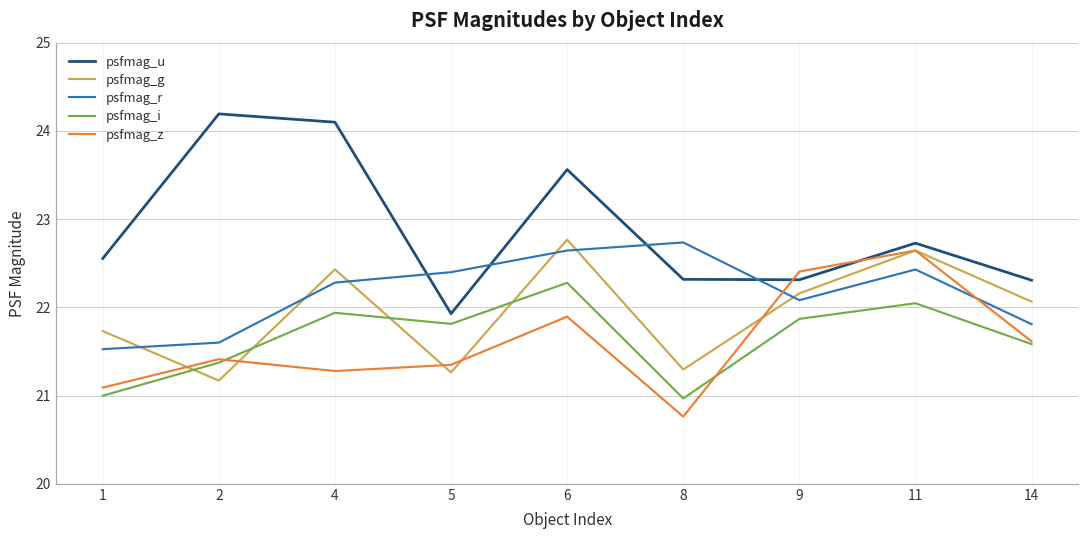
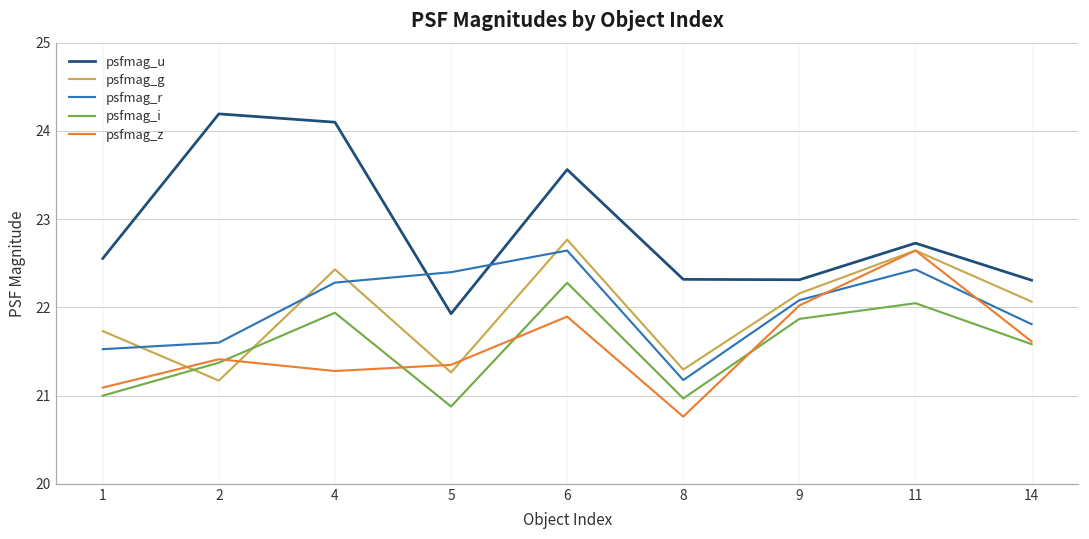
  {
    "psfmag_u": {
      "1": 22.6,
      "2": 24.2,
      "4": 24.1,
      "5": 21.9,
      "6": 23.6,
      "8": 22.3,
      "9": 22.3,
      "11": 22.7,
      "14": 22.3
    },
    "psfmag_g": {
      "1": 21.7,
      "2": 21.2,
      "4": 22.4,
      "5": 21.3,
      "6": 22.8,
      "8": 21.3,
      "9": 22.2,
      "14": 22.1
    },
    "psfmag_r": {
      "1": 21.5,
      "2": 21.6,
      "4": 22.3,
      "5": 22.4,
      "6": 22.6,
-     "8": 22.7,
+     "8": 21.2,
      "9": 22.1,
      "11": 22.4,
      "14": 21.8
    },
    "psfmag_i": {
      "1": 21.0,
      "2": 21.4,
      "4": 21.9,
-     "5": 21.8,
+     "5": 20.9,
      "6": 22.3,
      "8": 21.0,
      "9": 21.9,
      "11": 22.0
    },
    "psfmag_z": {
      "1": 21.1,
      "2": 21.4,
      "4": 21.3,
      "5": 21.3,
      "6": 21.9,
      "8": 20.8,
-     "9": 22.4
+     "9": 22.0
    }
  }
